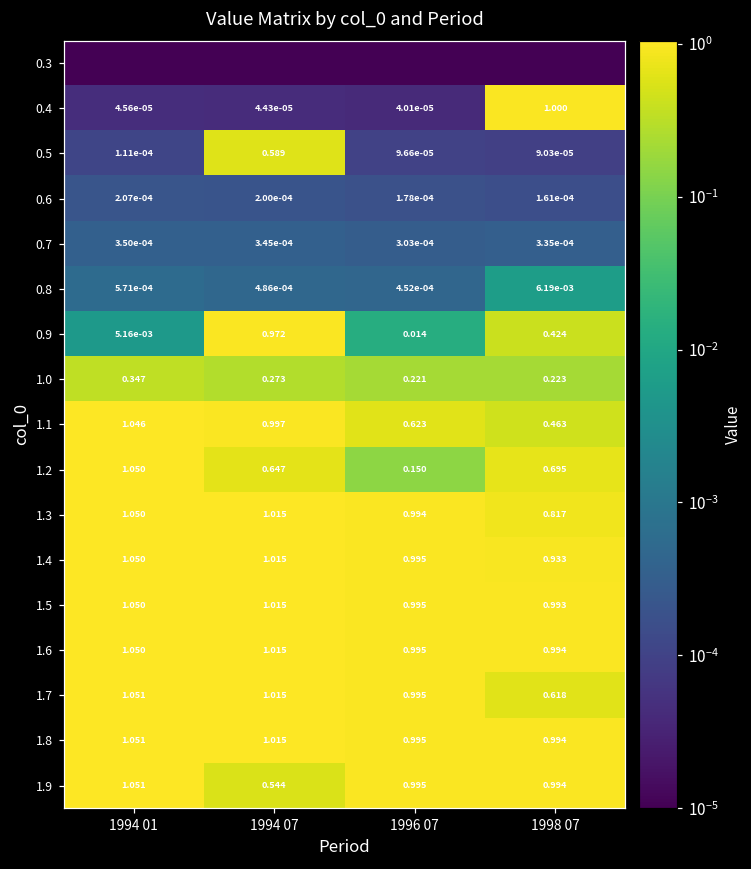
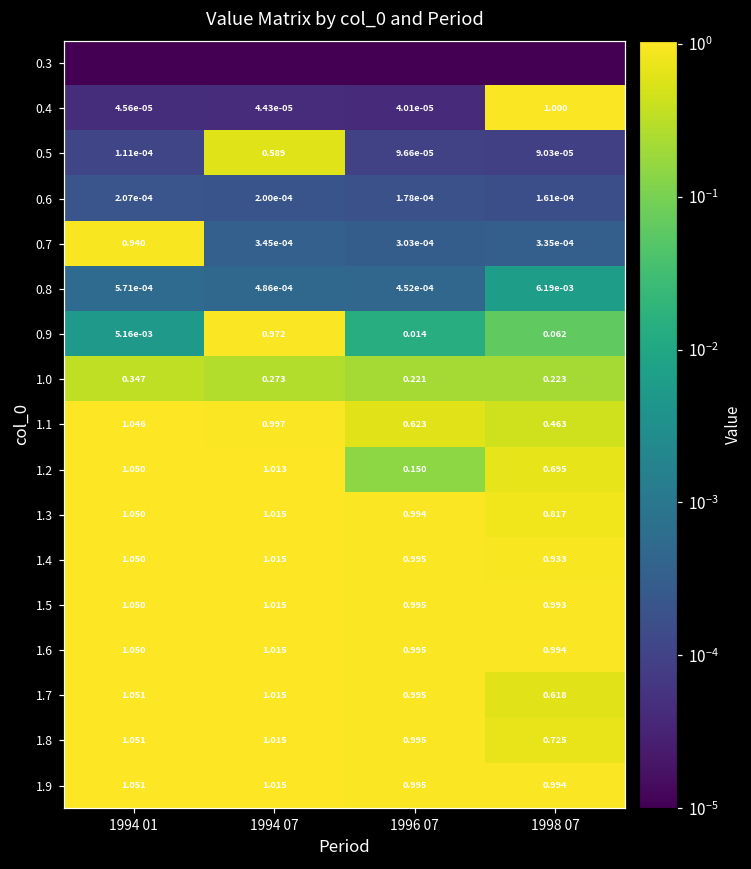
  {
    "0.4": {
      "1994 01": "4.56e-05",
      "1994 07": "4.43e-05",
      "1996 07": "4.01e-05",
      "1998 07": "1.000"
    },
    "0.5": {
      "1994 01": "1.11e-04",
      "1994 07": "0.589",
      "1996 07": "9.66e-05",
      "1998 07": "9.03e-05"
    },
    "0.6": {
      "1994 01": "2.07e-04",
      "1994 07": "2.00e-04",
      "1996 07": "1.78e-04",
      "1998 07": "1.61e-04"
    },
    "0.7": {
-     "1994 01": "3.50e-04",
+     "1994 01": "0.940",
      "1994 07": "3.45e-04",
      "1996 07": "3.03e-04",
      "1998 07": "3.35e-04"
    },
    "0.8": {
      "1994 01": "5.71e-04",
      "1994 07": "4.86e-04",
      "1996 07": "4.52e-04",
      "1998 07": "6.19e-03"
    },
    "0.9": {
      "1994 01": "5.16e-03",
      "1994 07": "0.972",
      "1996 07": "0.014",
-     "1998 07": "0.424"
+     "1998 07": "0.062"
    },
    "1.0": {
      "1994 01": "0.347",
      "1994 07": "0.273",
      "1996 07": "0.221",
      "1998 07": "0.223"
    },
    "1.1": {
      "1994 01": "1.046",
      "1994 07": "0.997",
      "1996 07": "0.623",
      "1998 07": "0.463"
    },
    "1.2": {
      "1994 01": "1.050",
-     "1994 07": "0.647",
+     "1994 07": "1.013",
      "1996 07": "0.150",
      "1998 07": "0.695"
    },
    "1.3": {
      "1994 01": "1.050",
      "1994 07": "1.015",
      "1996 07": "0.994",
      "1998 07": "0.817"
    },
    "1.4": {
      "1994 01": "1.050",
      "1994 07": "1.015",
      "1996 07": "0.995",
      "1998 07": "0.933"
    },
    "1.5": {
      "1994 01": "1.050",
      "1994 07": "1.015",
      "1996 07": "0.995",
      "1998 07": "0.993"
    },
    "1.6": {
      "1994 01": "1.050",
      "1994 07": "1.015",
      "1996 07": "0.995",
      "1998 07": "0.994"
    },
    "1.7": {
      "1994 01": "1.051",
      "1994 07": "1.015",
      "1996 07": "0.995",
      "1998 07": "0.618"
    },
    "1.8": {
      "1994 01": "1.051",
      "1994 07": "1.015",
      "1996 07": "0.995",
-     "1998 07": "0.994"
+     "1998 07": "0.725"
    },
    "1.9": {
      "1994 01": "1.051",
-     "1994 07": "0.544",
+     "1994 07": "1.015",
      "1996 07": "0.995",
      "1998 07": "0.994"
    }
  }
